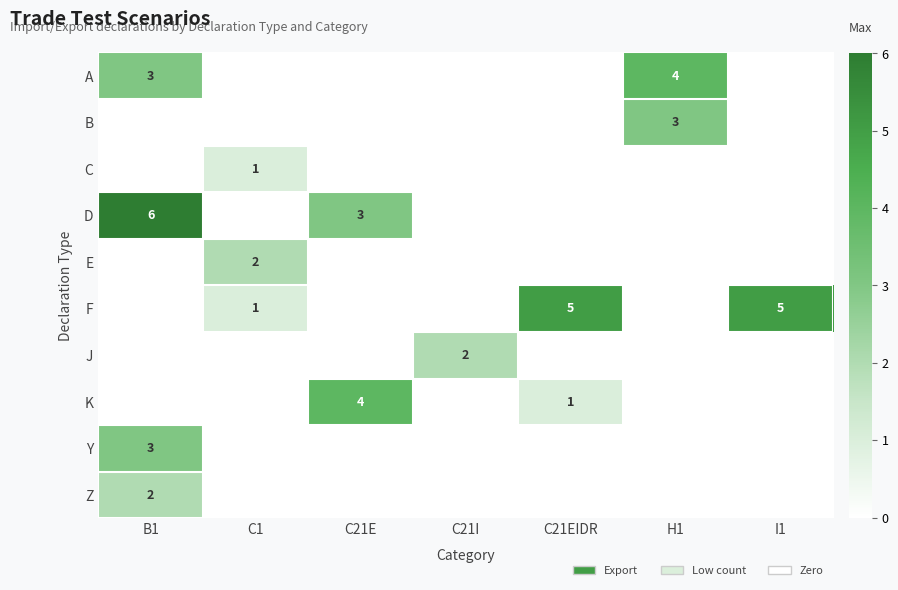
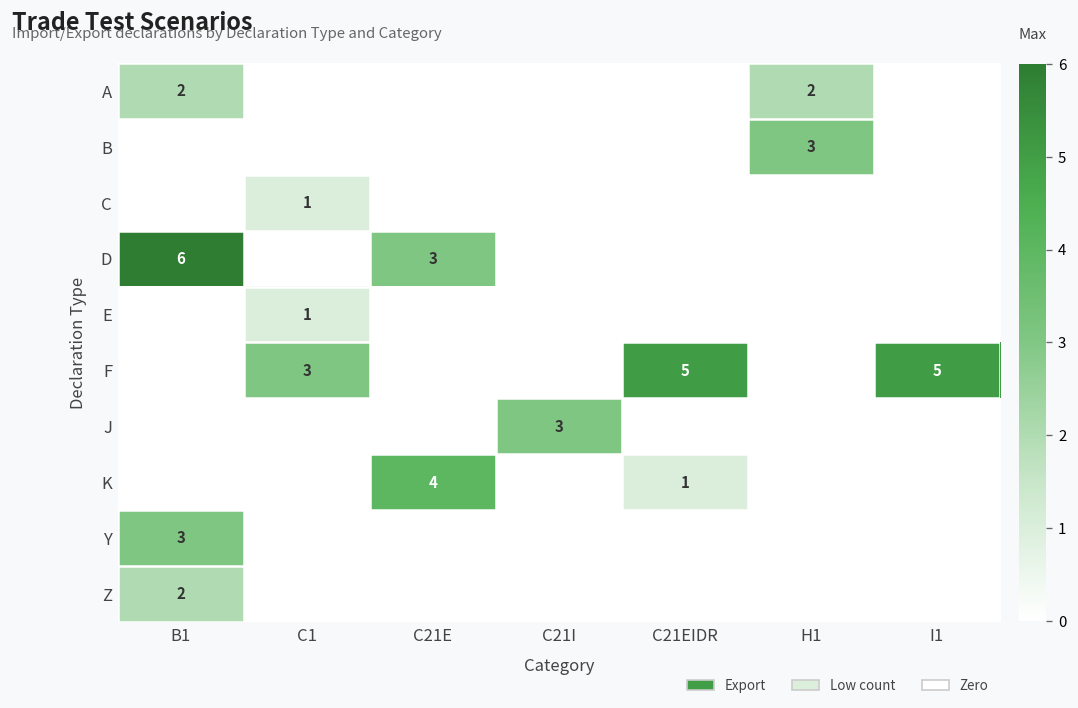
  {
    "A": {
-     "B1": 3,
-     "H1": 4
+     "B1": 2,
+     "H1": 2
    },
    "B": {
      "H1": 3
    },
    "C": {
      "C1": 1
    },
    "D": {
      "B1": 6,
      "C21E": 3
    },
    "E": {
-     "C1": 2
+     "C1": 1
    },
    "F": {
-     "C1": 1,
+     "C1": 3,
      "C21EIDR": 5,
      "I1": 5
    },
    "J": {
-     "C21I": 2
+     "C21I": 3
    },
    "K": {
      "C21E": 4,
      "C21EIDR": 1
    },
    "Y": {
      "B1": 3
    },
    "Z": {
      "B1": 2
    }
  }
